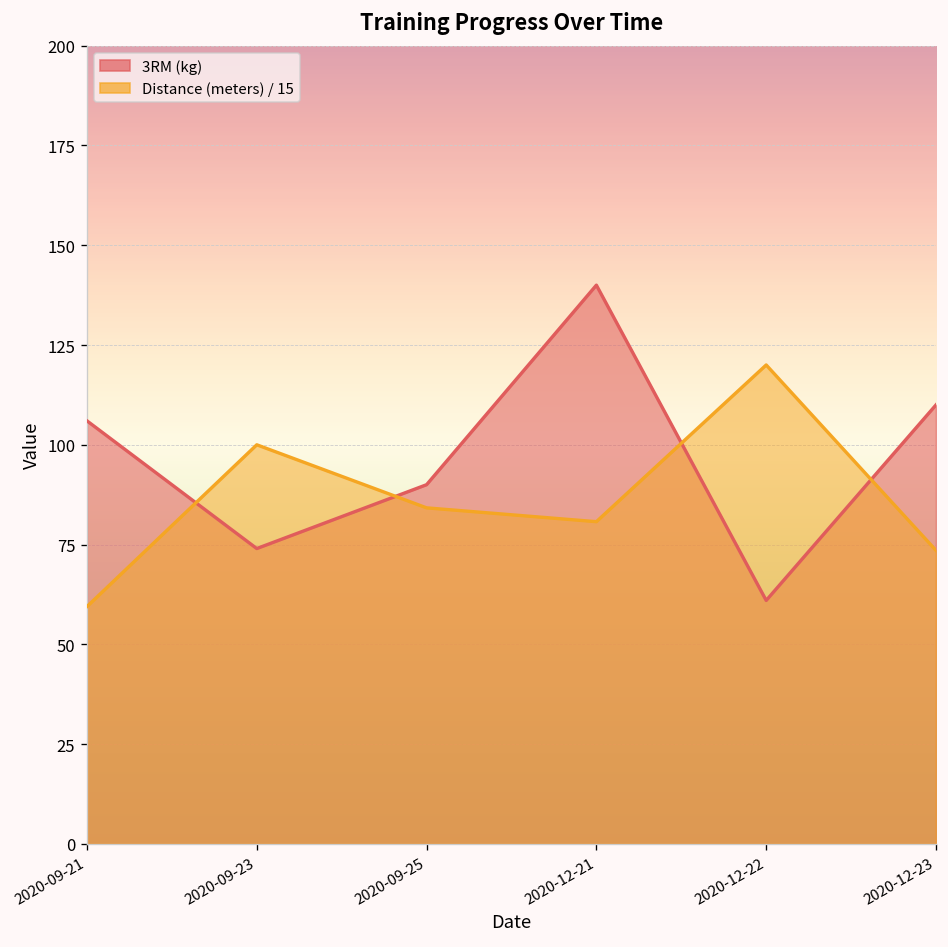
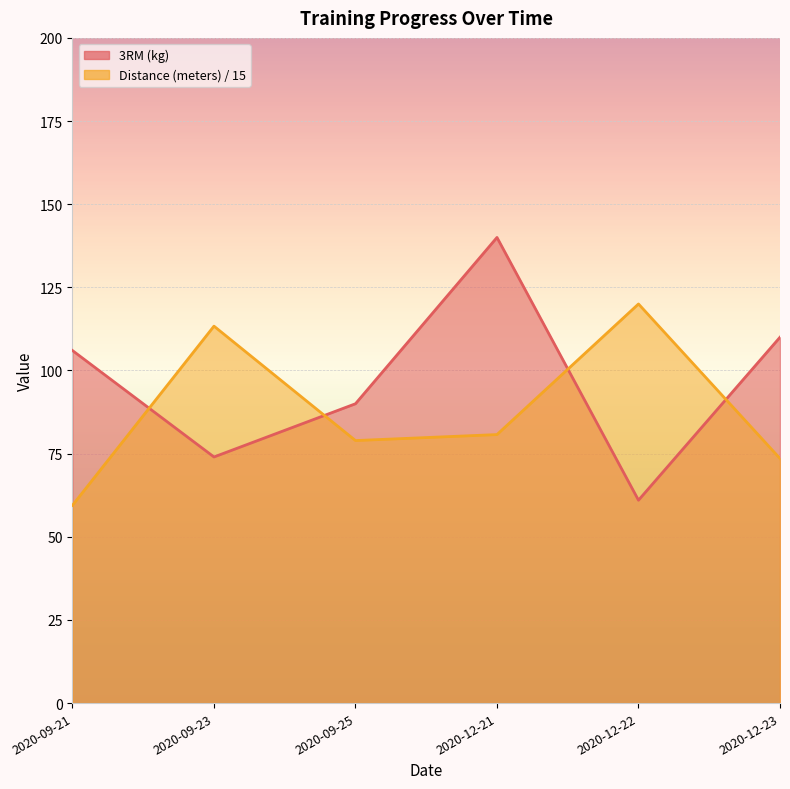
  {
    "3RM (kg)": {
      "2020-09-21": 106,
      "2020-09-23": 74,
      "2020-09-25": 90,
      "2020-12-21": 140,
      "2020-12-22": 61,
      "2020-12-23": 110
    },
    "Distance (meters) / 15": {
      "2020-09-21": 59,
-     "2020-09-23": 100,
-     "2020-09-25": 84,
+     "2020-09-23": 113,
+     "2020-09-25": 79,
      "2020-12-21": 81,
      "2020-12-22": 120,
      "2020-12-23": 74
    }
  }
